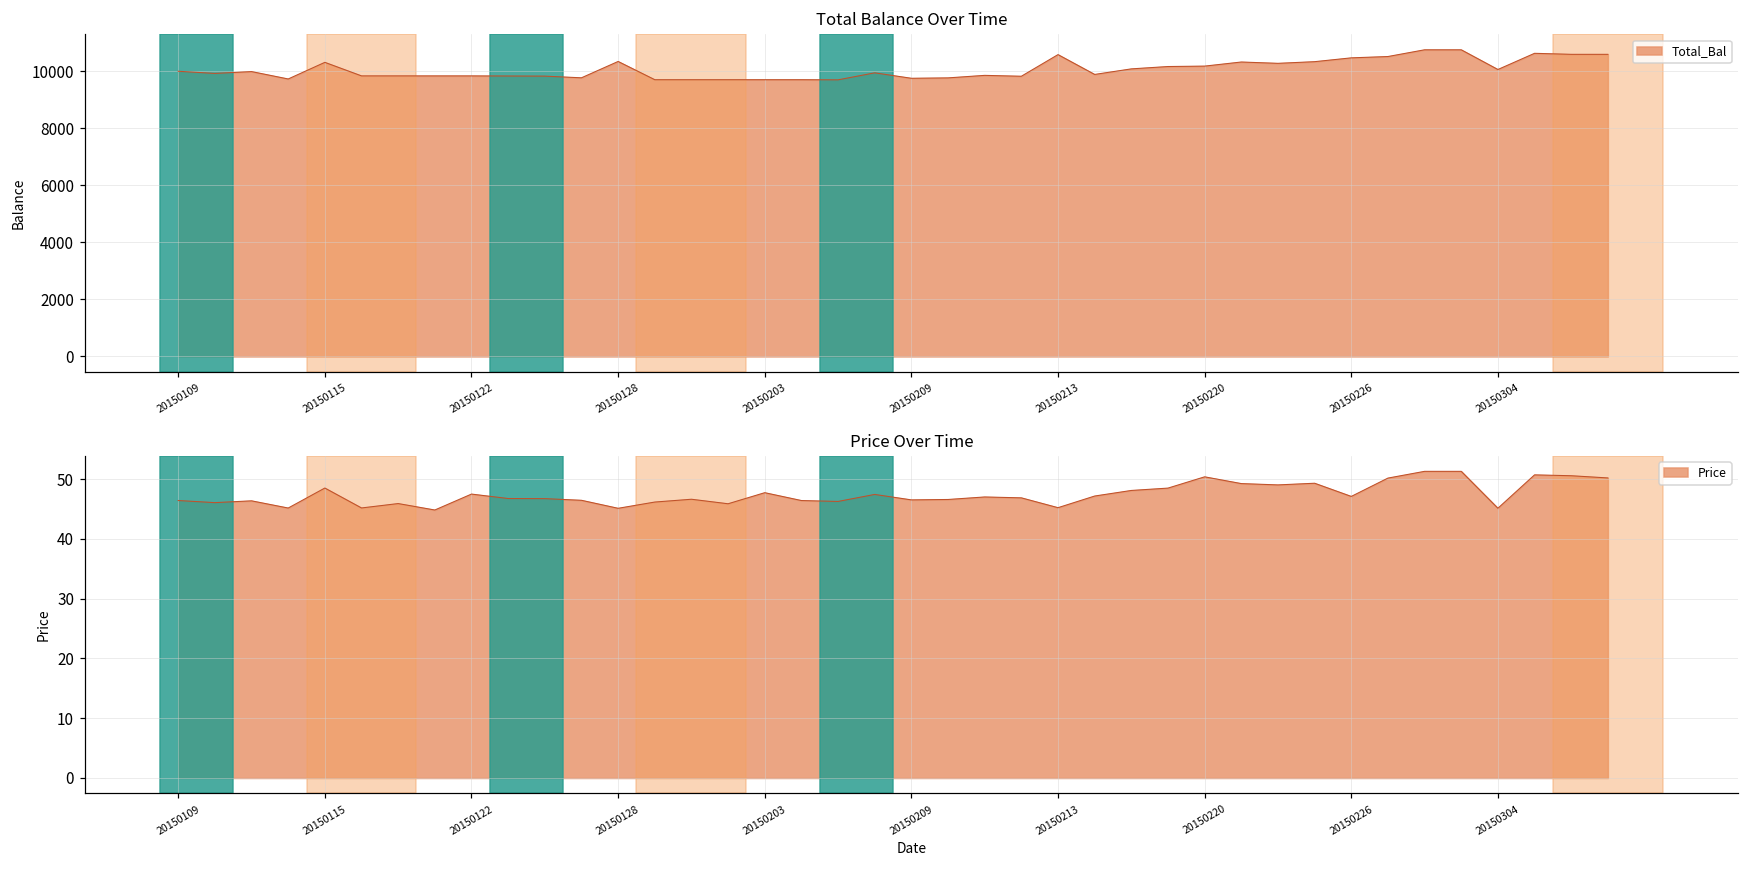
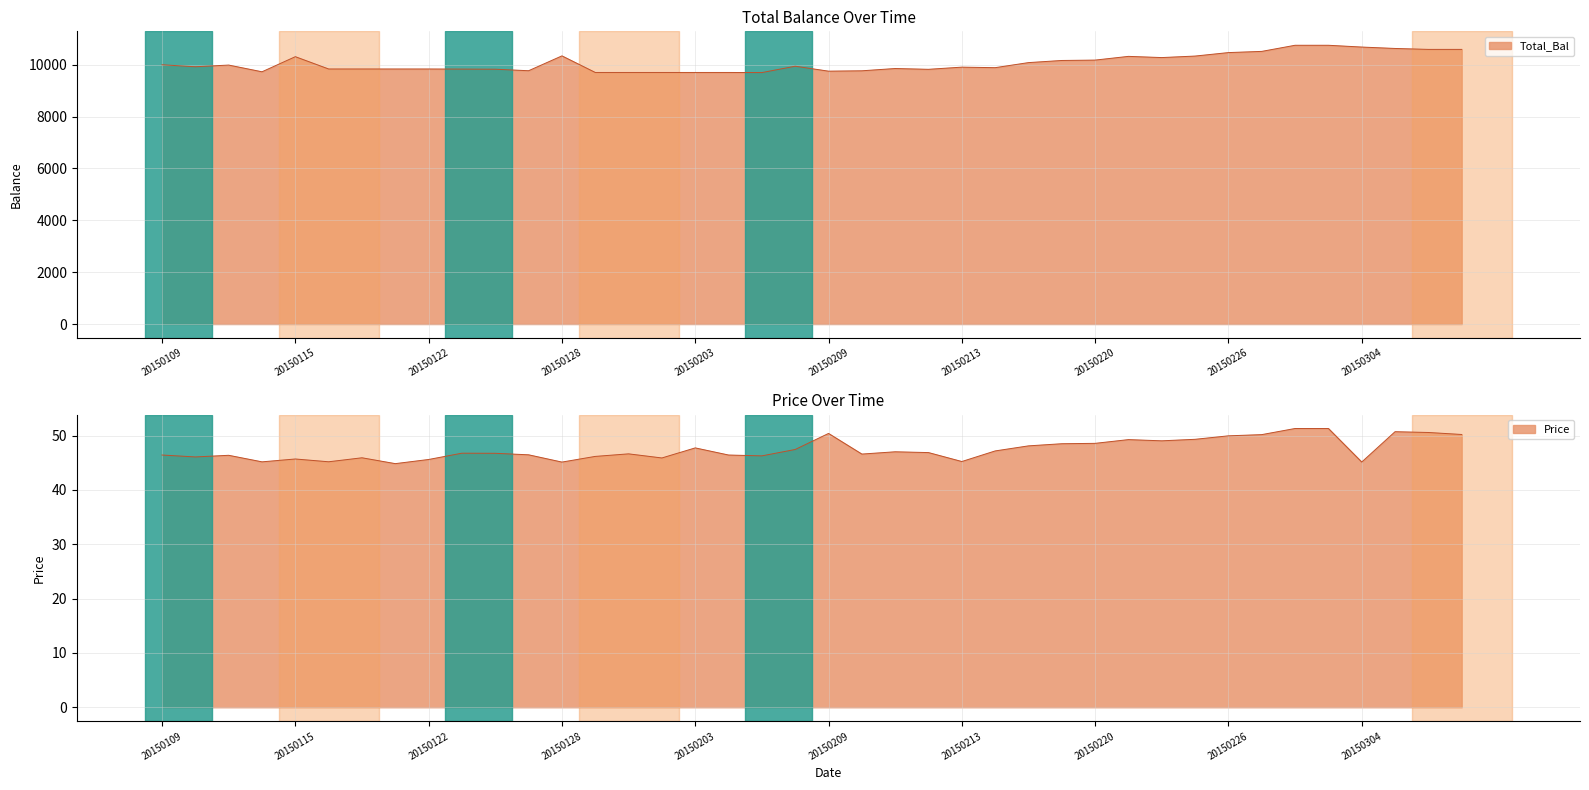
  {
    "Total Balance Over Time": {
      "20150115": 10300,
      "20150122": 9800,
      "20150128": 10300,
      "20150203": 9700,
      "20150209": 9700,
-     "20150213": 10600,
+     "20150213": 9900,
      "20150220": 10200,
      "20150226": 10500,
-     "20150304": 10100
+     "20150304": 10700
    },
    "Price Over Time": {
-     "20150115": 49,
-     "20150122": 48,
+     "20150115": 46,
+     "20150122": 46,
      "20150128": 45,
      "20150203": 48,
-     "20150209": 47,
+     "20150209": 50,
      "20150213": 45,
-     "20150220": 50,
-     "20150226": 47,
+     "20150220": 49,
+     "20150226": 50,
      "20150304": 45
    }
  }
